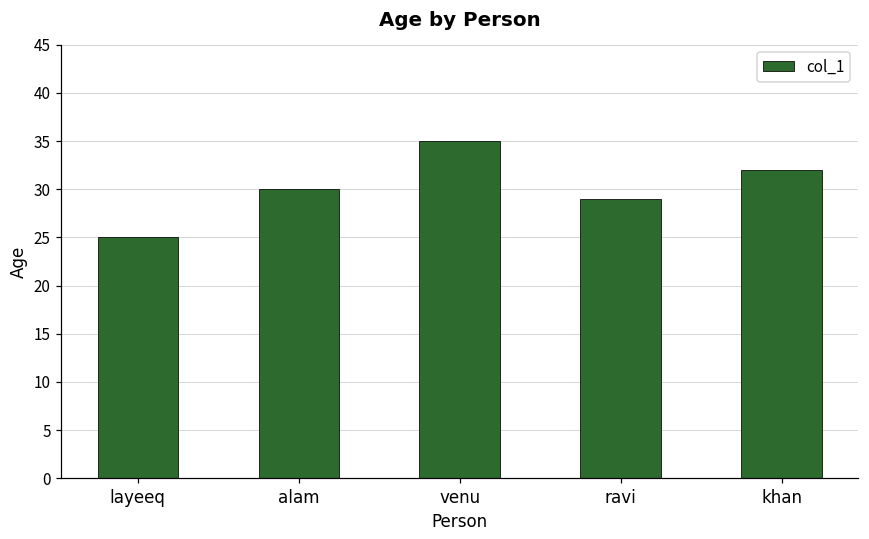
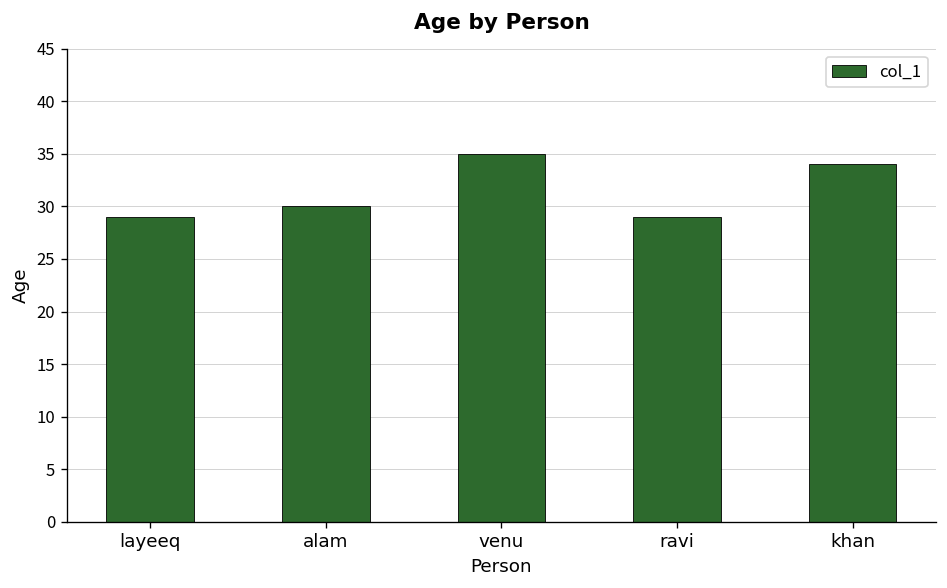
  {
-   "layeeq": 25,
+   "layeeq": 29,
    "alam": 30,
    "venu": 35,
    "ravi": 29,
-   "khan": 32
+   "khan": 34
  }
